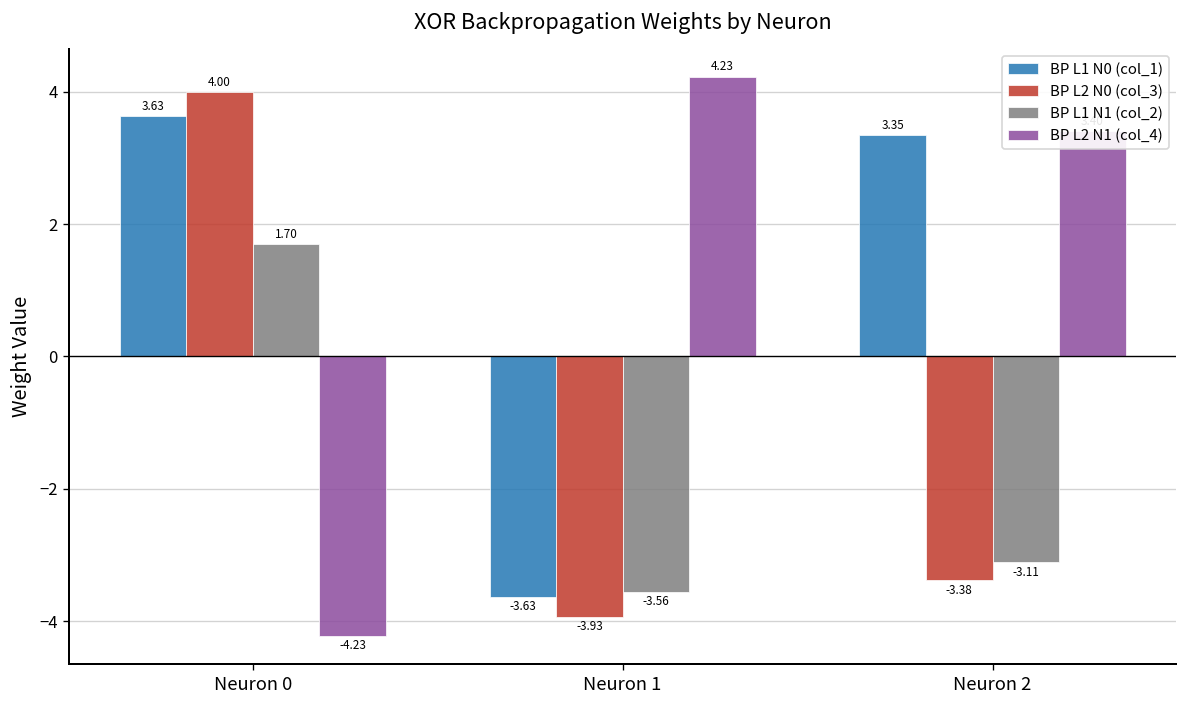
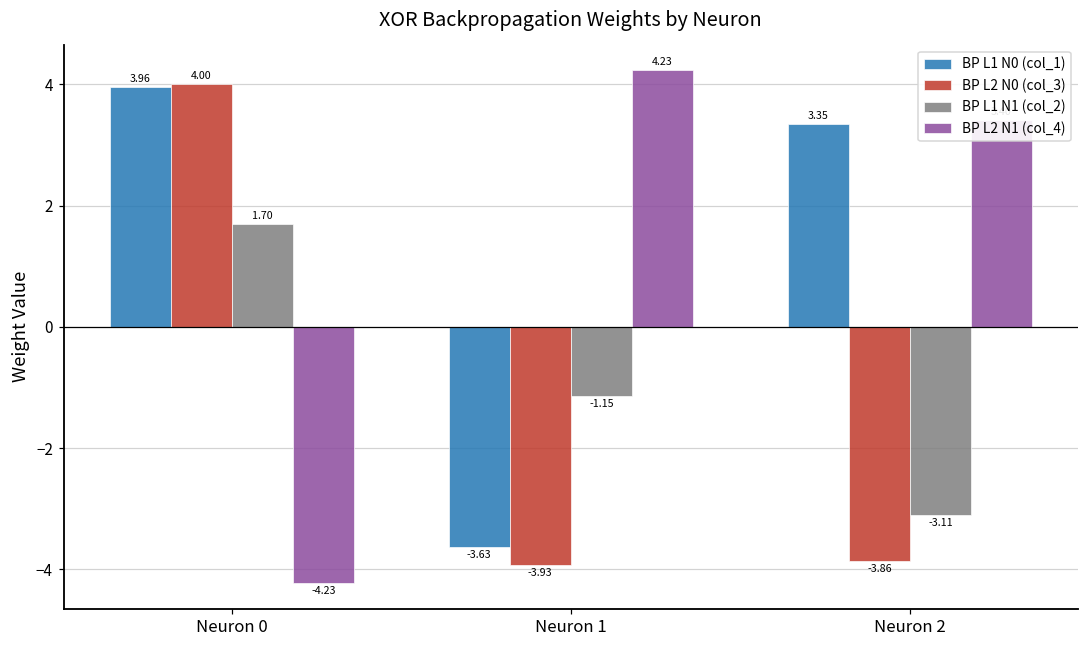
  {
    "BP L1 N0 (col_1)": {
-     "Neuron 0": 3.63,
+     "Neuron 0": 3.96,
      "Neuron 1": -3.63,
      "Neuron 2": 3.35
    },
    "BP L2 N0 (col_3)": {
      "Neuron 0": 4.00,
      "Neuron 1": -3.93,
-     "Neuron 2": -3.38
+     "Neuron 2": -3.86
    },
    "BP L1 N1 (col_2)": {
      "Neuron 0": 1.70,
-     "Neuron 1": -3.56,
+     "Neuron 1": -1.15,
      "Neuron 2": -3.11
    },
    "BP L2 N1 (col_4)": {
      "Neuron 0": -4.23,
      "Neuron 1": 4.23
    }
  }
